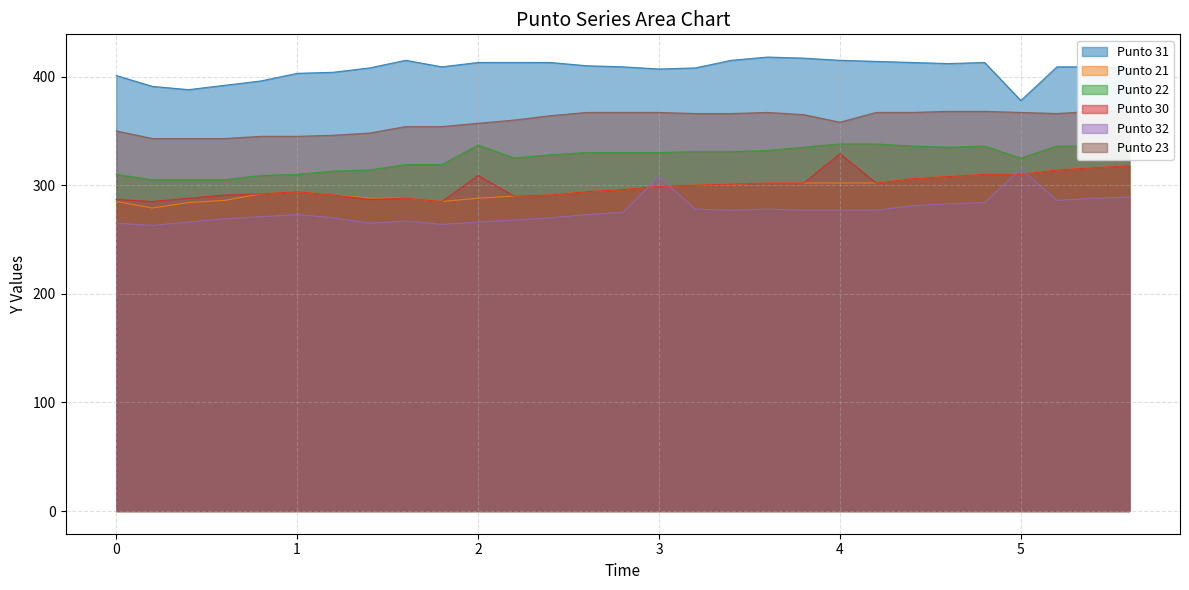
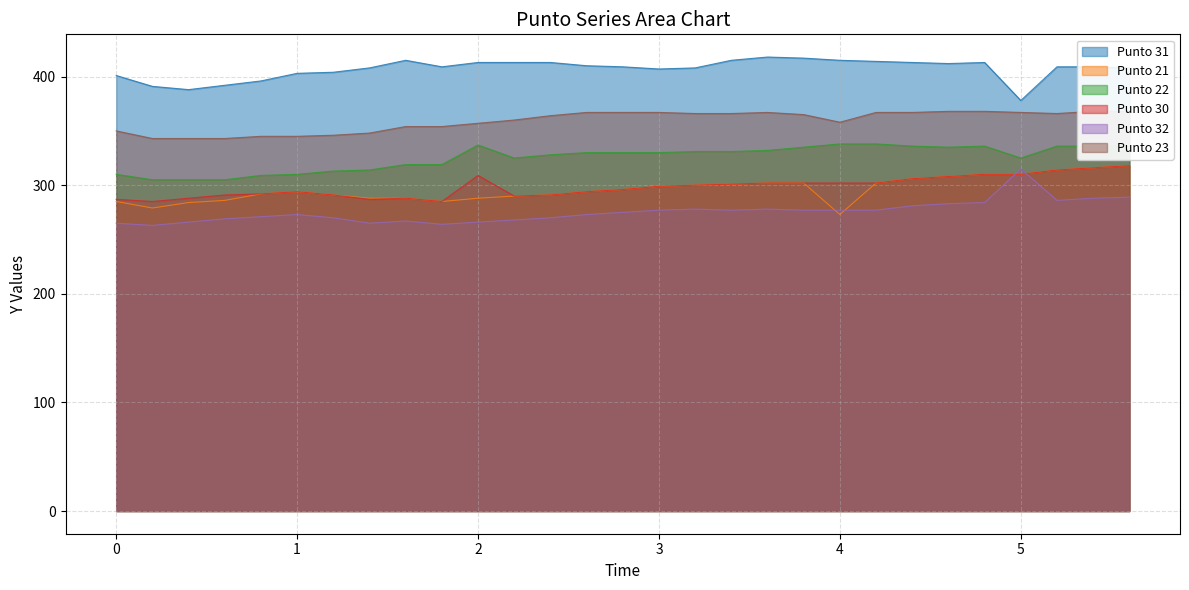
  {
    "Punto 31": {
      "0": 401,
      "1": 403,
      "2": 413,
      "3": 407,
      "4": 415,
      "5": 378
    },
    "Punto 21": {
      "2": 288,
-     "4": 302
+     "4": 273
    },
    "Punto 22": {
      "0": 310,
      "1": 310,
      "2": 337,
      "3": 330,
      "4": 338,
      "5": 325
    },
    "Punto 30": {
      "2": 309,
-     "4": 329
+     "4": 302
    },
    "Punto 32": {
      "0": 265,
      "1": 273,
      "2": 266,
-     "3": 308,
+     "3": 277,
      "4": 277,
      "5": 315
    },
    "Punto 23": {
      "0": 350,
      "1": 345,
      "2": 357,
      "3": 367,
      "4": 358,
      "5": 367
    }
  }
